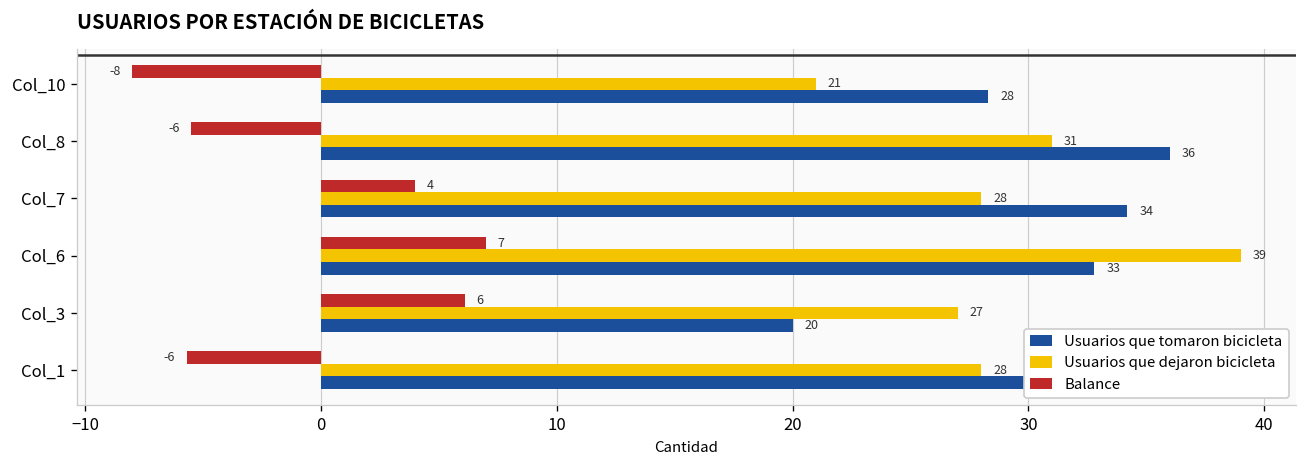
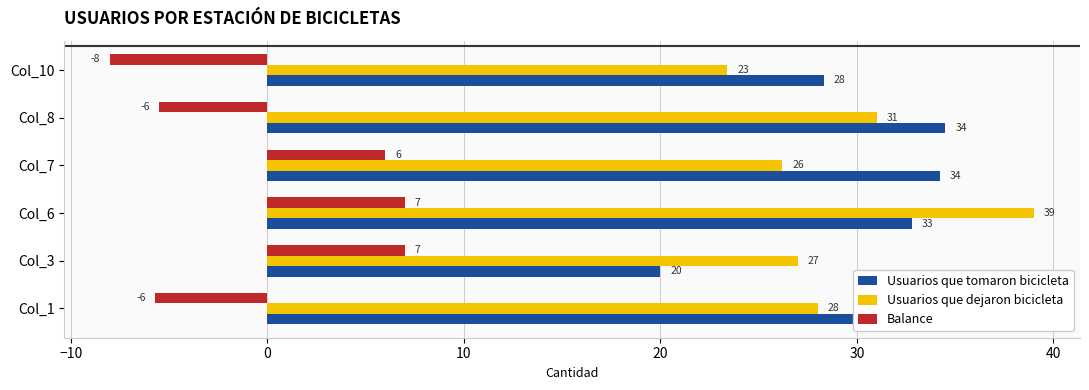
  {
    "Usuarios que tomaron bicicleta": {
      "Col_10": 28,
-     "Col_8": 36,
+     "Col_8": 34,
      "Col_7": 34,
      "Col_6": 33,
      "Col_3": 20
    },
    "Usuarios que dejaron bicicleta": {
-     "Col_10": 21,
+     "Col_10": 23,
      "Col_8": 31,
-     "Col_7": 28,
+     "Col_7": 26,
      "Col_6": 39,
      "Col_3": 27,
      "Col_1": 28
    },
    "Balance": {
      "Col_10": -8,
      "Col_8": -6,
-     "Col_7": 4,
+     "Col_7": 6,
      "Col_6": 7,
-     "Col_3": 6,
+     "Col_3": 7,
      "Col_1": -6
    }
  }
